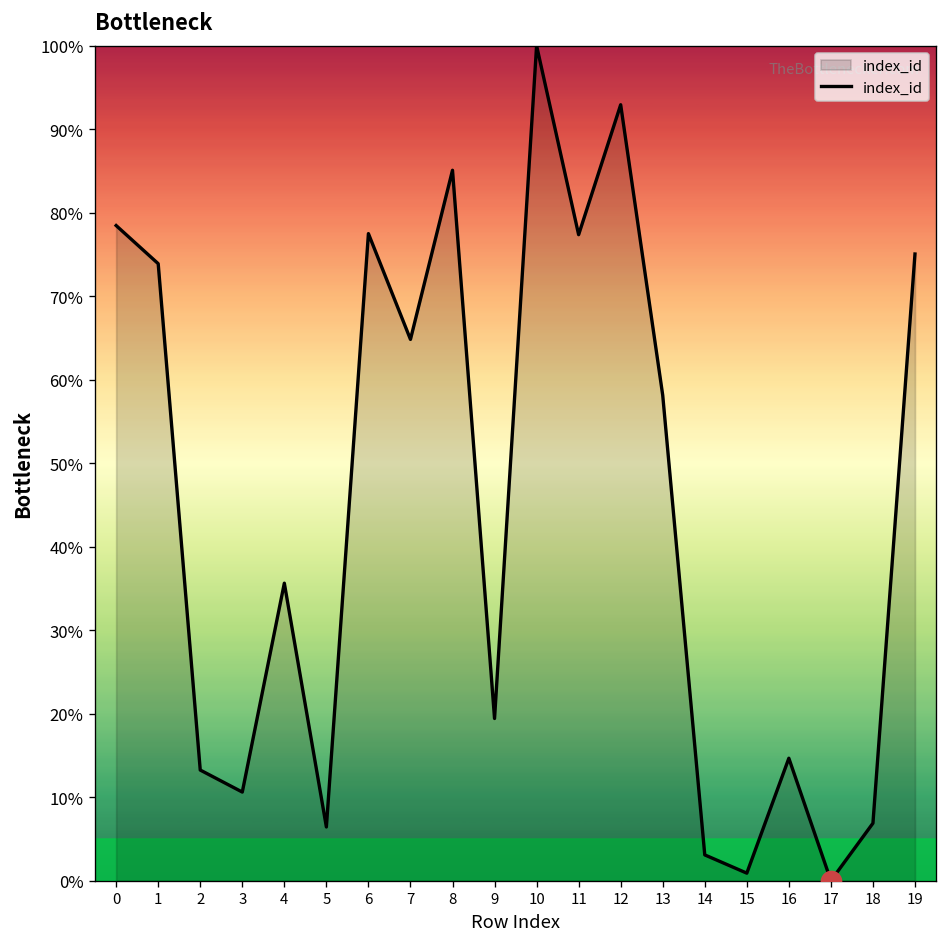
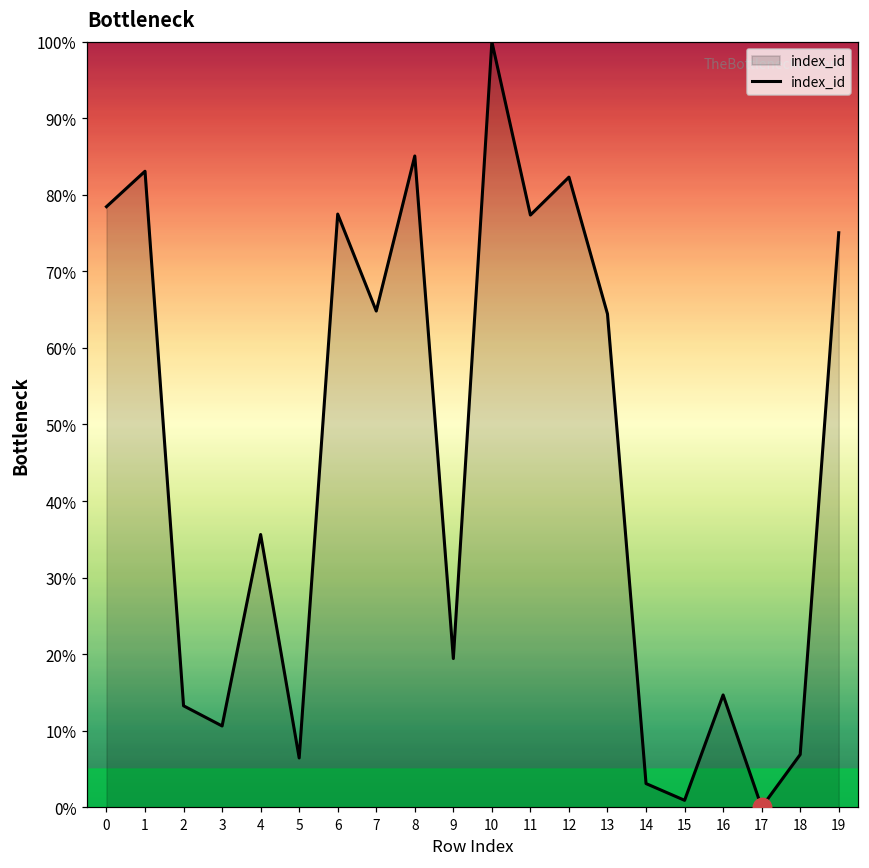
  {
    "index_id": {
      "0": "78%",
-     "1": "74%",
+     "1": "83%",
      "2": "13%",
      "3": "11%",
      "4": "36%",
      "5": "6%",
      "6": "77%",
      "7": "65%",
      "8": "85%",
      "9": "19%",
      "10": "100%",
      "11": "77%",
-     "12": "93%",
-     "13": "58%",
+     "12": "82%",
+     "13": "64%",
      "16": "15%",
      "18": "7%",
      "19": "75%"
    }
  }
